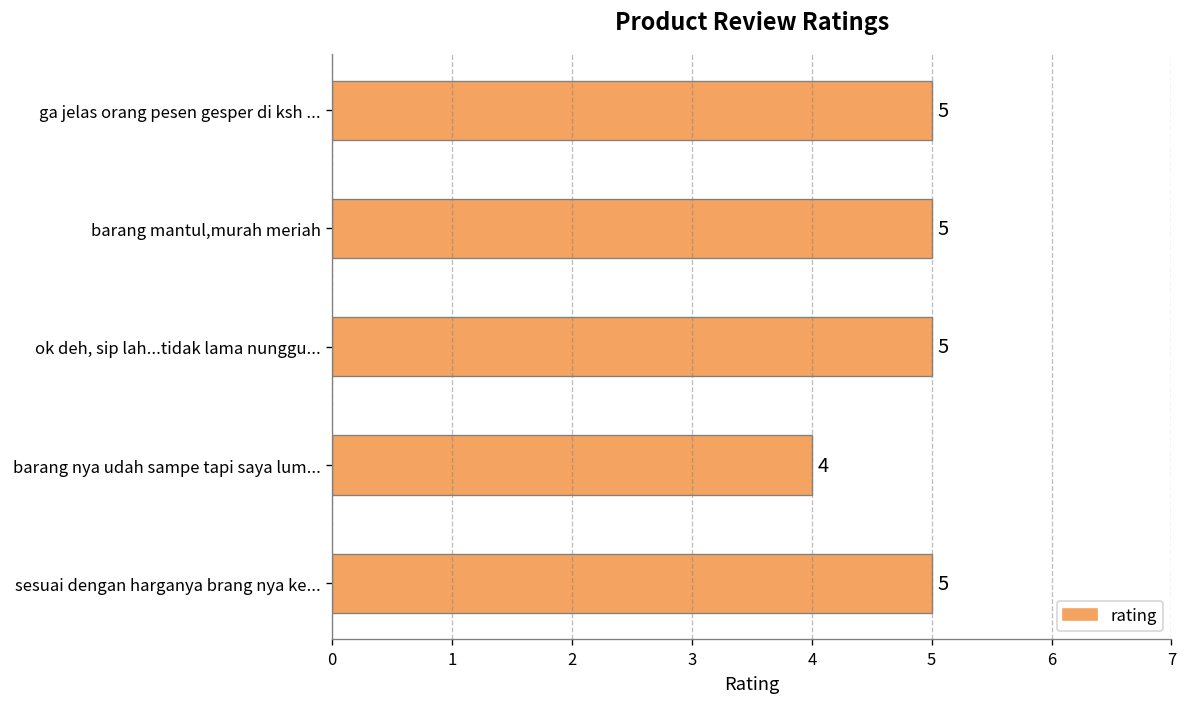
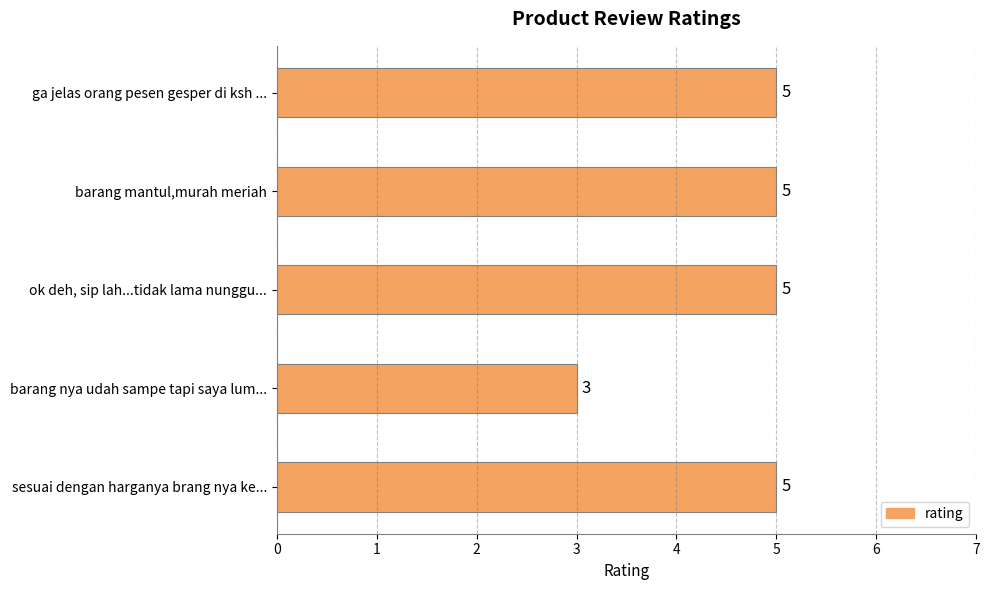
  {
    "ga jelas orang pesen gesper di ksh ...": 5,
    "barang mantul,murah meriah": 5,
    "ok deh, sip lah...tidak lama nunggu...": 5,
-   "barang nya udah sampe tapi saya lum...": 4,
+   "barang nya udah sampe tapi saya lum...": 3,
    "sesuai dengan harganya brang nya ke...": 5
  }
